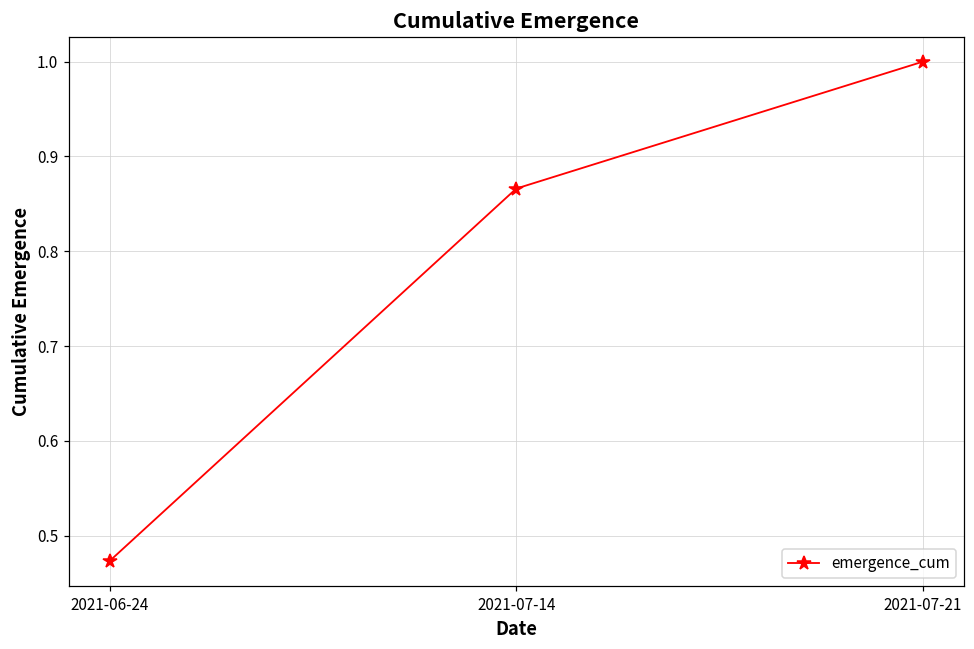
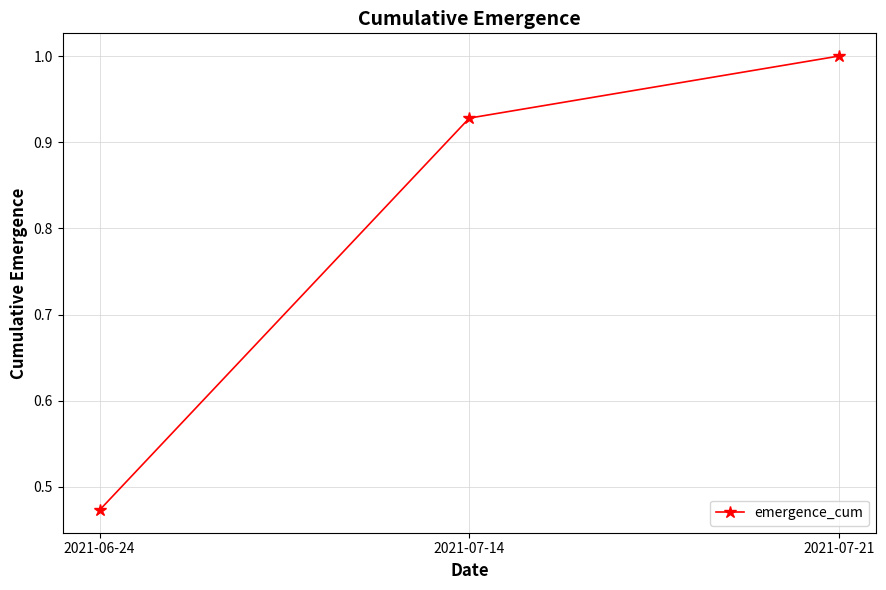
  {
    "2021-06-24": 0.47,
-   "2021-07-14": 0.87,
+   "2021-07-14": 0.93,
    "2021-07-21": 1.00
  }
